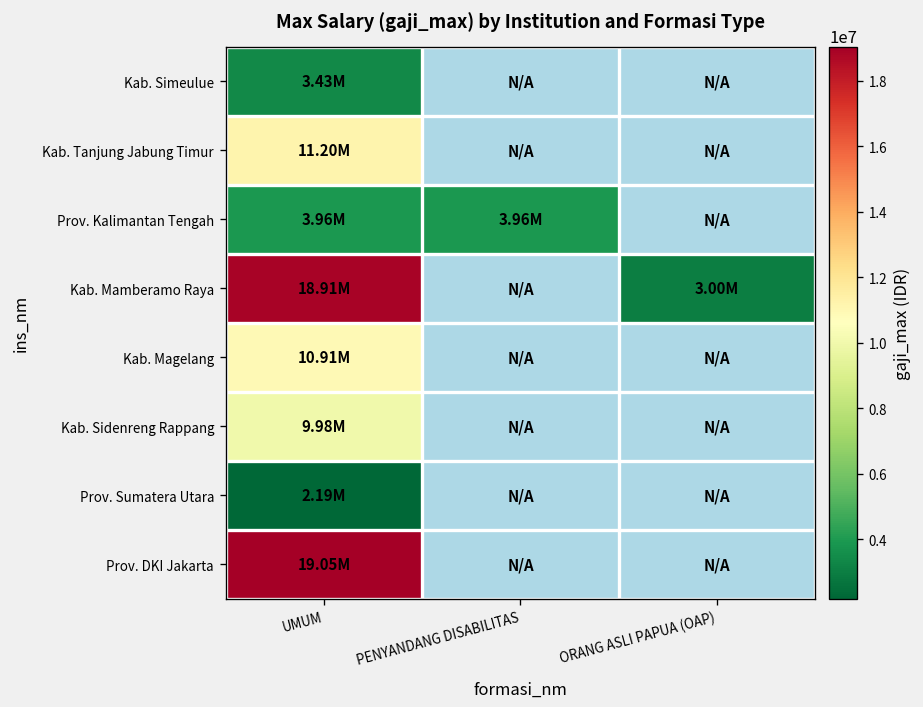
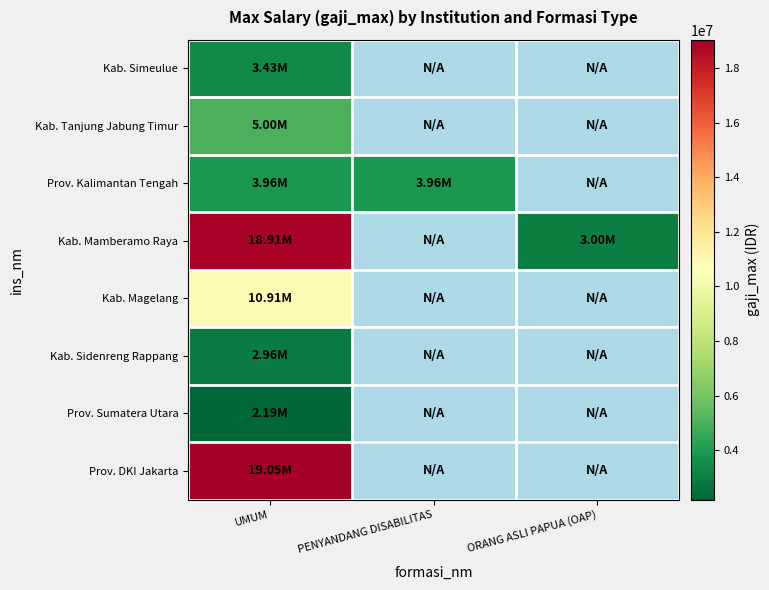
  {
    "Kab. Simeulue": {
      "UMUM": "3.43M"
    },
    "Kab. Tanjung Jabung Timur": {
-     "UMUM": "11.20M"
+     "UMUM": "5.00M"
    },
    "Prov. Kalimantan Tengah": {
      "UMUM": "3.96M",
      "PENYANDANG DISABILITAS": "3.96M"
    },
    "Kab. Mamberamo Raya": {
      "UMUM": "18.91M",
      "ORANG ASLI PAPUA (OAP)": "3.00M"
    },
    "Kab. Magelang": {
      "UMUM": "10.91M"
    },
    "Kab. Sidenreng Rappang": {
-     "UMUM": "9.98M"
+     "UMUM": "2.96M"
    },
    "Prov. Sumatera Utara": {
      "UMUM": "2.19M"
    },
    "Prov. DKI Jakarta": {
      "UMUM": "19.05M"
    }
  }
